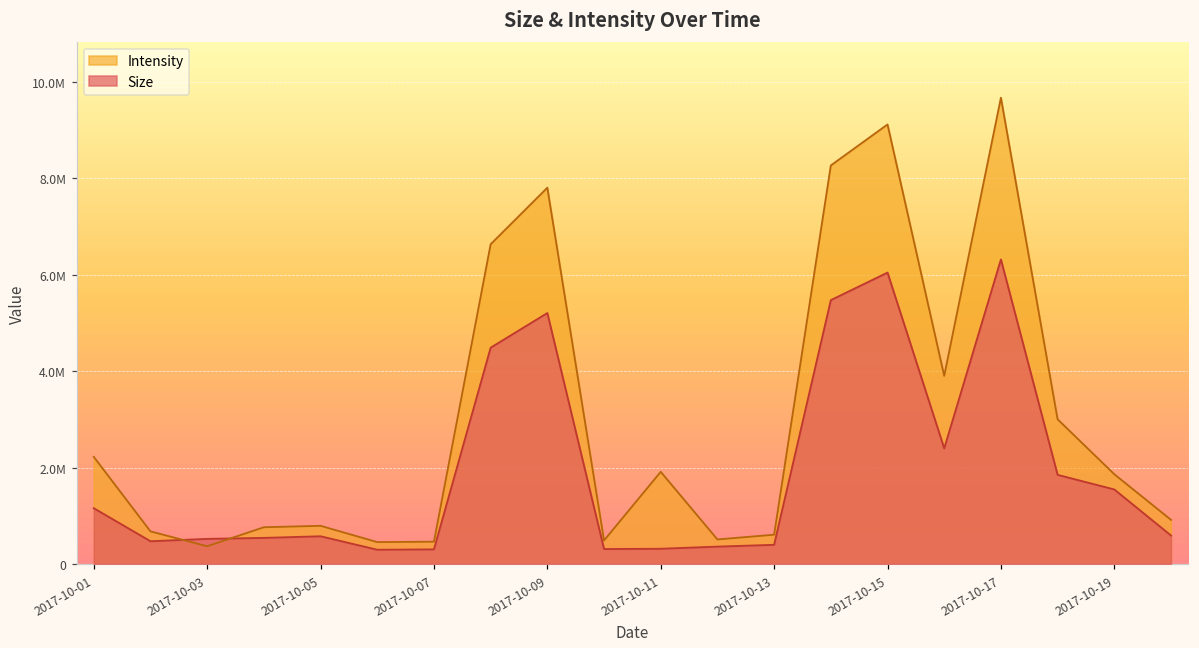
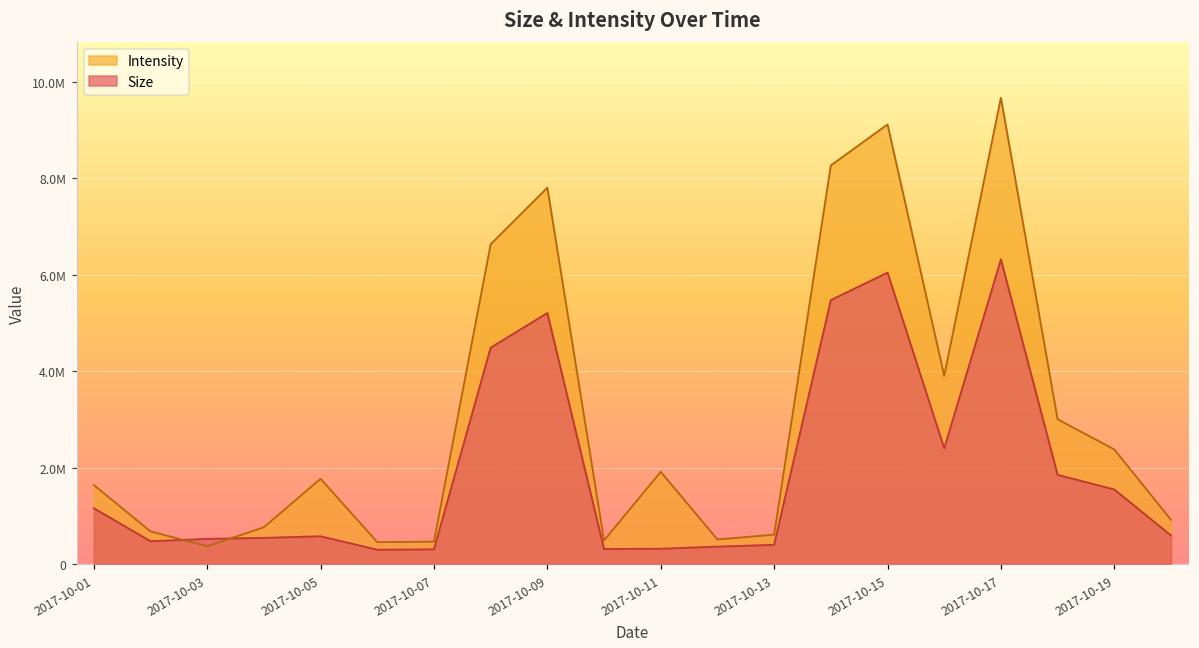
  {
    "Intensity": {
-     "2017-10-01": 2200000,
+     "2017-10-01": 1600000,
      "2017-10-03": 400000,
-     "2017-10-05": 800000,
+     "2017-10-05": 1800000,
      "2017-10-07": 500000,
      "2017-10-09": 7800000,
      "2017-10-11": 1900000,
      "2017-10-13": 600000,
      "2017-10-15": 9100000,
      "2017-10-17": 9700000,
-     "2017-10-19": 1900000
+     "2017-10-19": 2400000
    },
    "Size": {
      "2017-10-01": 1200000,
      "2017-10-03": 500000,
      "2017-10-05": 600000,
      "2017-10-07": 300000,
      "2017-10-09": 5200000,
      "2017-10-11": 300000,
      "2017-10-13": 400000,
      "2017-10-15": 6000000,
      "2017-10-17": 6300000,
      "2017-10-19": 1500000
    }
  }
